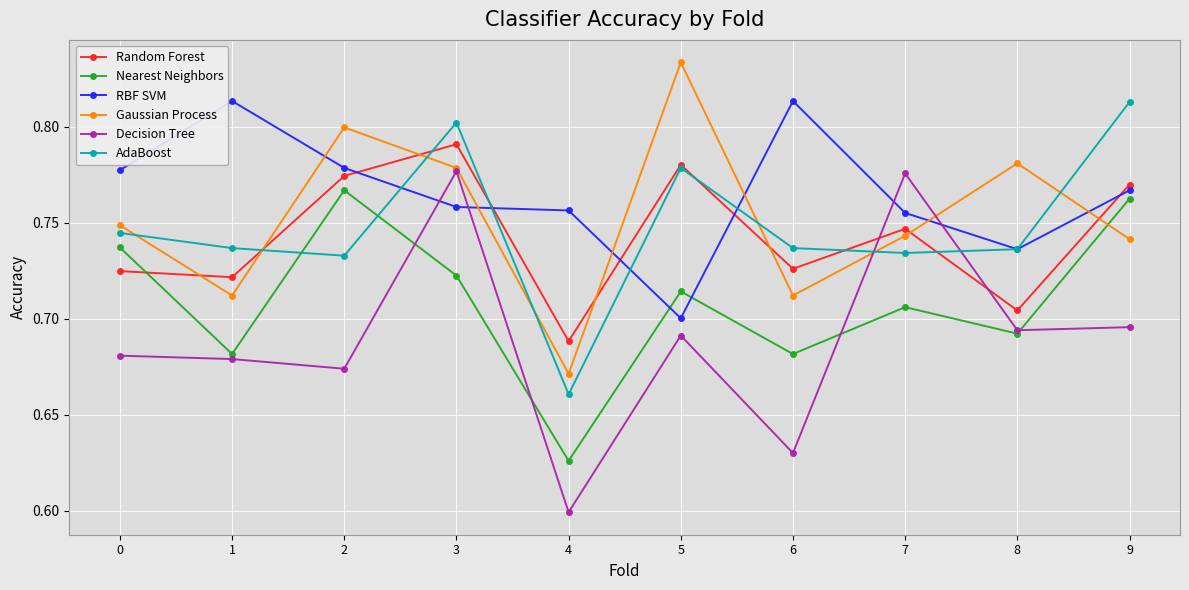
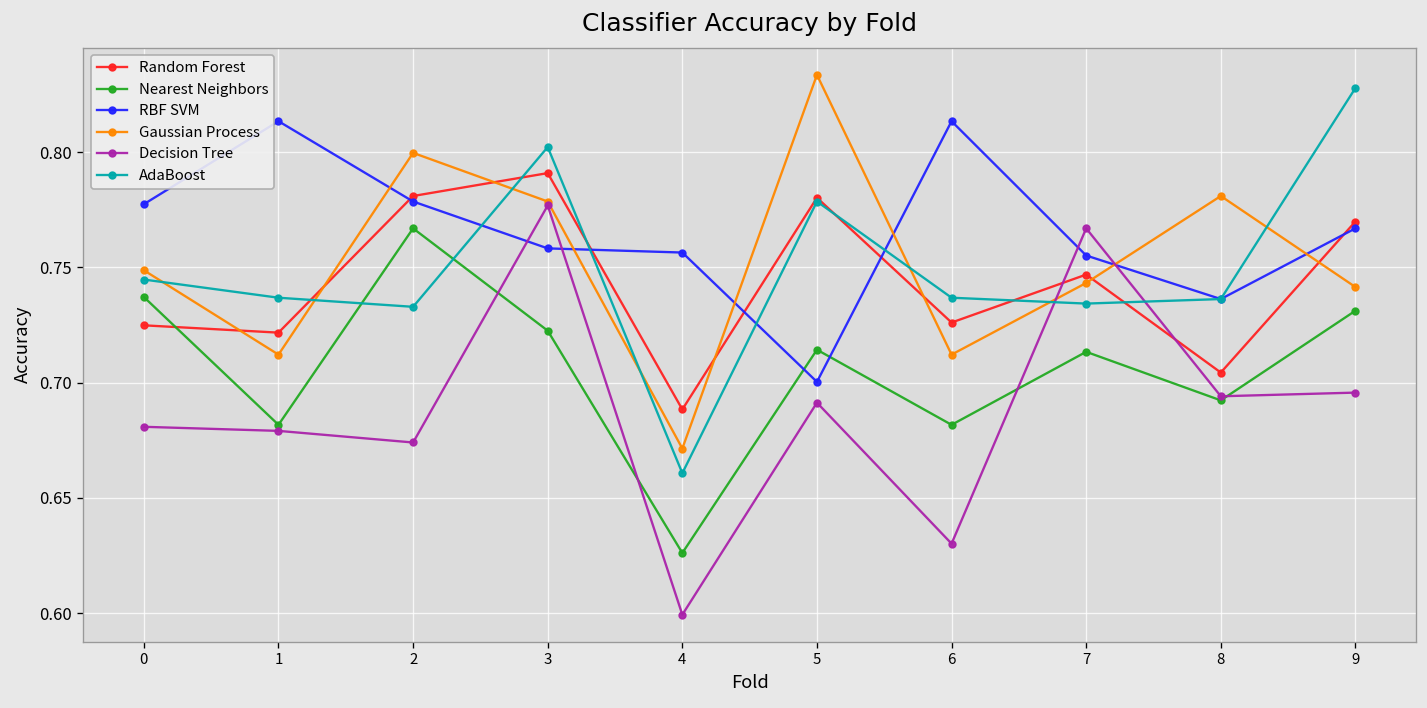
  {
    "Random Forest": {
      "0": 0.725,
      "1": 0.722,
-     "2": 0.774,
+     "2": 0.781,
      "3": 0.791,
      "4": 0.688,
      "5": 0.780,
      "6": 0.726,
      "7": 0.747,
      "8": 0.704,
      "9": 0.770
    },
    "Nearest Neighbors": {
      "0": 0.737,
      "1": 0.682,
      "2": 0.767,
      "3": 0.723,
      "4": 0.626,
      "5": 0.714,
      "6": 0.682,
-     "7": 0.706,
+     "7": 0.713,
      "8": 0.692,
-     "9": 0.763
+     "9": 0.731
    },
    "RBF SVM": {
      "0": 0.777,
      "1": 0.813,
      "2": 0.779,
      "3": 0.758,
      "4": 0.756,
      "5": 0.700,
      "6": 0.813,
      "7": 0.755,
      "9": 0.767
    },
    "Gaussian Process": {
      "0": 0.749,
      "1": 0.712,
      "2": 0.800,
      "3": 0.779,
      "4": 0.671,
      "5": 0.834,
      "6": 0.712,
      "7": 0.743,
      "8": 0.781,
      "9": 0.741
    },
    "Decision Tree": {
      "0": 0.681,
      "1": 0.679,
      "2": 0.674,
      "3": 0.777,
      "4": 0.599,
      "5": 0.691,
      "6": 0.630,
-     "7": 0.776,
+     "7": 0.767,
      "8": 0.694,
      "9": 0.696
    },
    "AdaBoost": {
      "0": 0.745,
      "1": 0.737,
      "2": 0.733,
      "3": 0.802,
      "4": 0.661,
      "5": 0.779,
      "6": 0.737,
      "7": 0.734,
-     "9": 0.813
+     "9": 0.828
    }
  }
